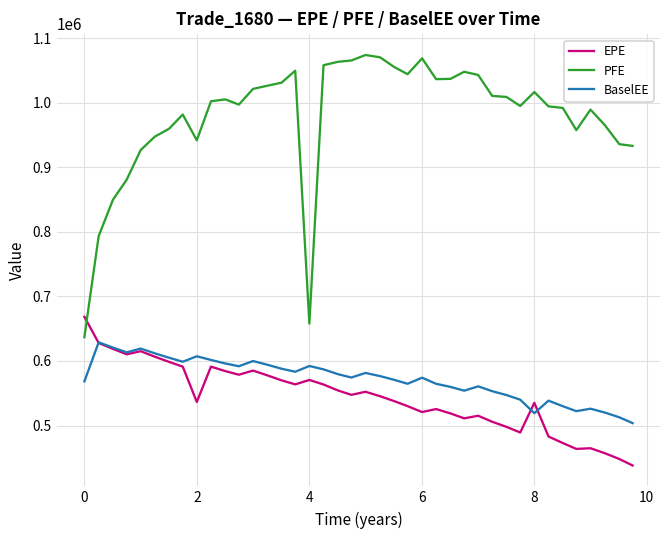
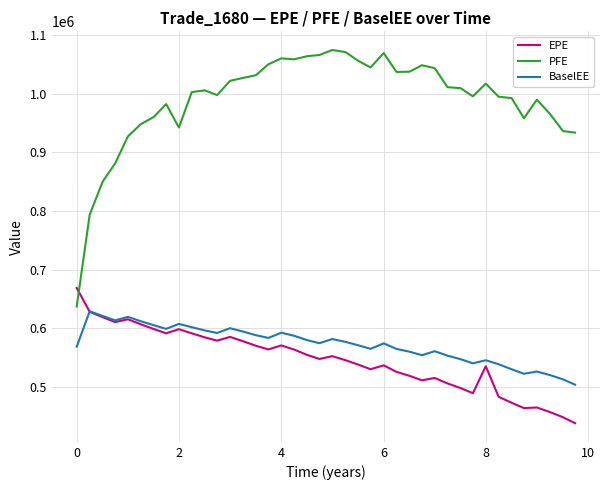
  {
    "EPE": {
      "0": 670000,
-     "2": 540000,
+     "2": 600000,
      "4": 570000,
-     "6": 520000,
+     "6": 540000,
      "8": 540000
    },
    "PFE": {
      "0": 640000,
      "2": 940000,
-     "4": 660000,
+     "4": 1060000,
      "6": 1070000,
      "8": 1020000
    },
    "BaselEE": {
      "0": 570000,
      "2": 610000,
      "4": 590000,
      "6": 570000,
-     "8": 520000
+     "8": 550000
    }
  }
